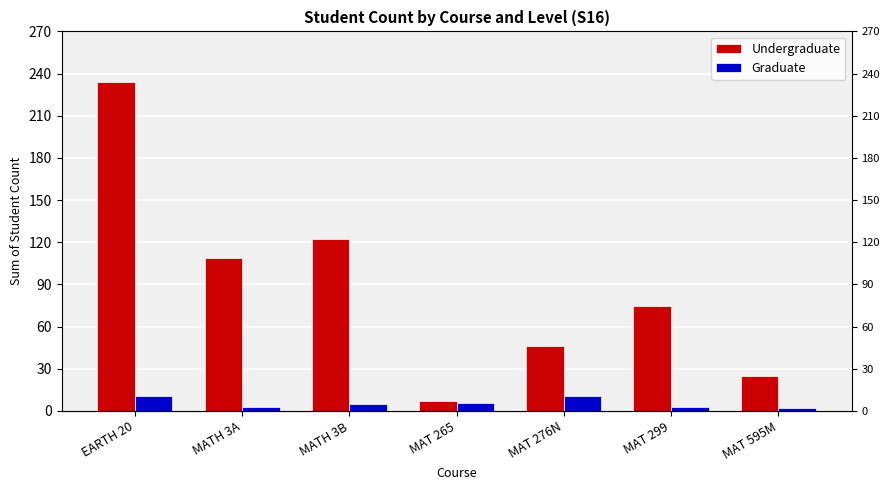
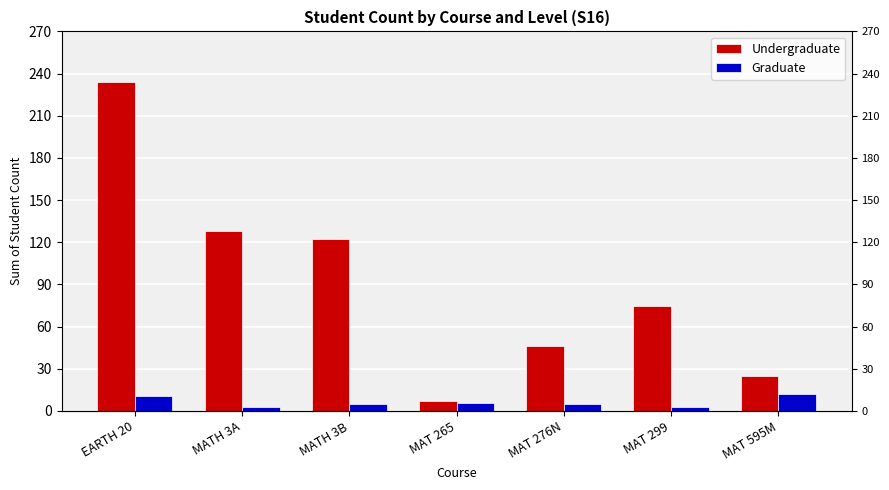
  {
    "Undergraduate": {
      "EARTH 20": 234,
-     "MATH 3A": 109,
+     "MATH 3A": 128,
      "MATH 3B": 122,
      "MAT 265": 7,
      "MAT 276N": 46,
      "MAT 299": 75,
      "MAT 595M": 25
    },
    "Graduate": {
      "EARTH 20": 11,
      "MATH 3A": 3,
      "MATH 3B": 5,
      "MAT 265": 6,
-     "MAT 276N": 11,
+     "MAT 276N": 5,
      "MAT 299": 3,
-     "MAT 595M": 2
+     "MAT 595M": 12
    }
  }
